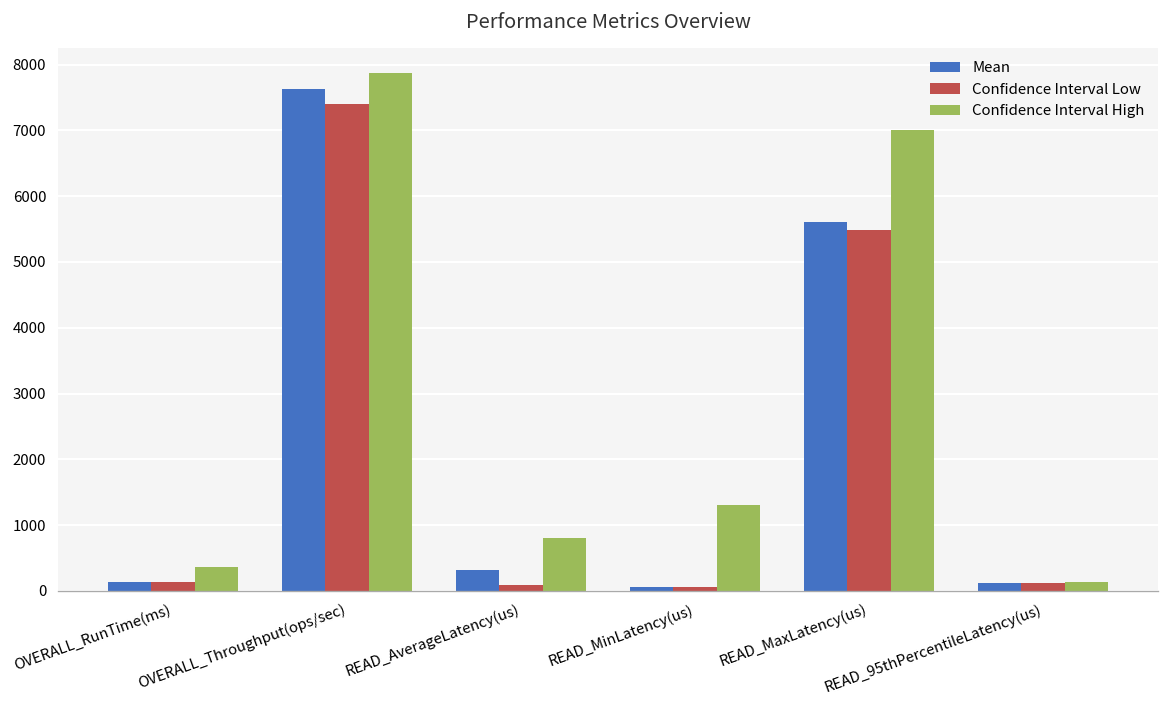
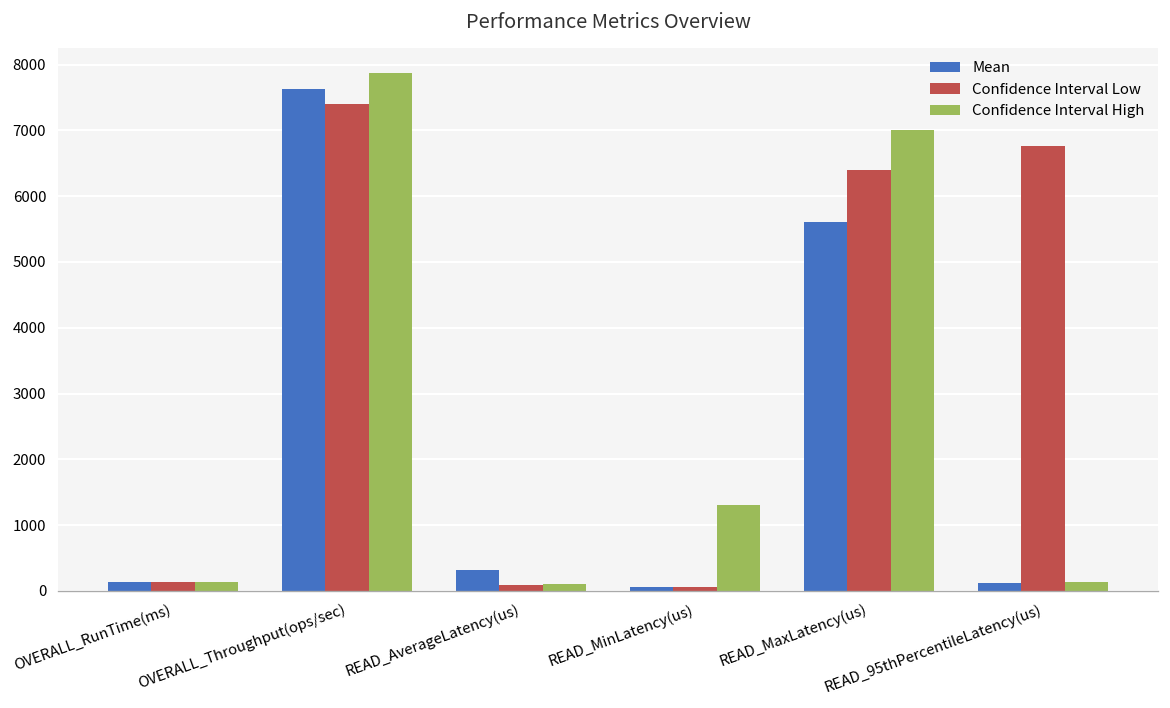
  {
    "Mean": {
      "OVERALL_RunTime(ms)": 100,
      "OVERALL_Throughput(ops/sec)": 7600,
      "READ_AverageLatency(us)": 300,
      "READ_MinLatency(us)": 100,
      "READ_MaxLatency(us)": 5600,
      "READ_95thPercentileLatency(us)": 100
    },
    "Confidence Interval Low": {
      "OVERALL_RunTime(ms)": 100,
      "OVERALL_Throughput(ops/sec)": 7400,
      "READ_AverageLatency(us)": 100,
      "READ_MinLatency(us)": 100,
-     "READ_MaxLatency(us)": 5500,
-     "READ_95thPercentileLatency(us)": 100
+     "READ_MaxLatency(us)": 6400,
+     "READ_95thPercentileLatency(us)": 6800
    },
    "Confidence Interval High": {
-     "OVERALL_RunTime(ms)": 400,
+     "OVERALL_RunTime(ms)": 100,
      "OVERALL_Throughput(ops/sec)": 7900,
-     "READ_AverageLatency(us)": 800,
+     "READ_AverageLatency(us)": 100,
      "READ_MinLatency(us)": 1300,
      "READ_MaxLatency(us)": 7000,
      "READ_95thPercentileLatency(us)": 100
    }
  }
